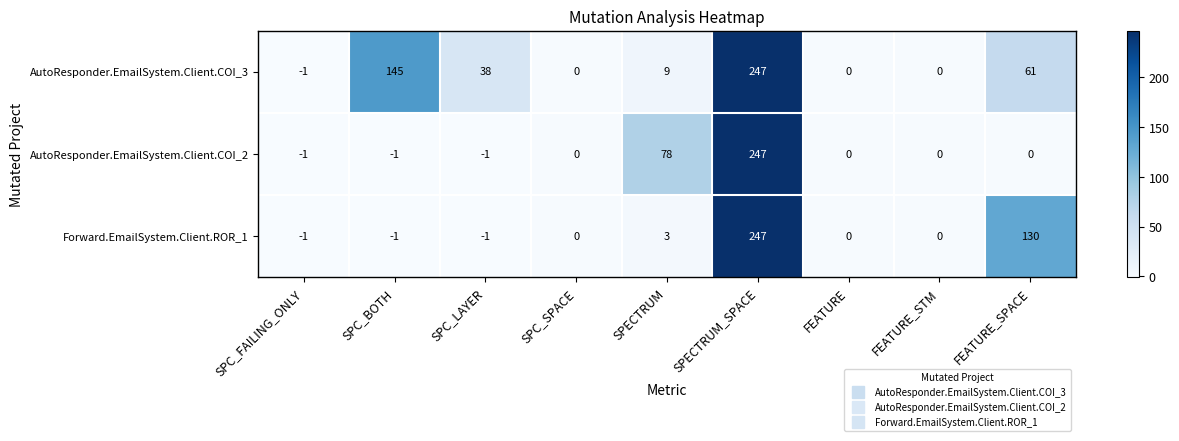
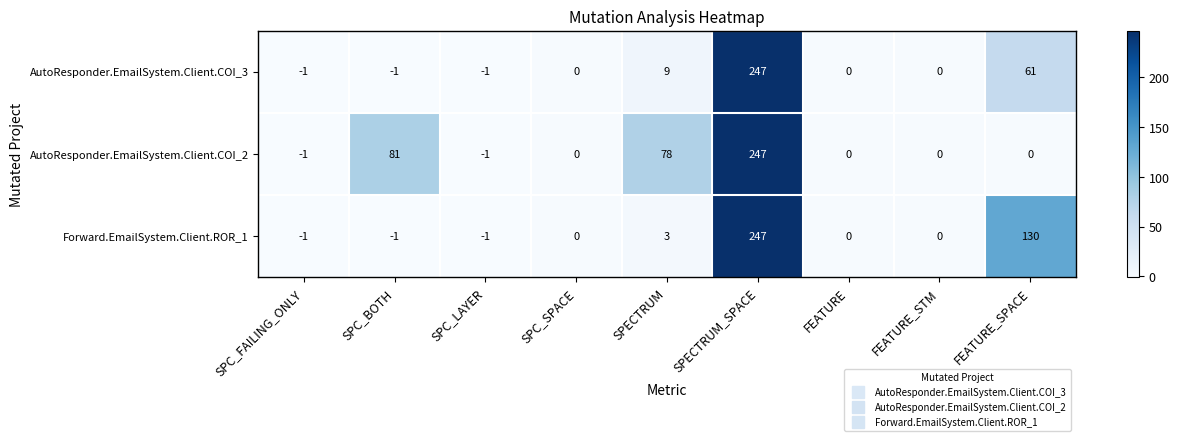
  {
    "AutoResponder.EmailSystem.Client.COI_3": {
      "SPC_FAILING_ONLY": -1,
-     "SPC_BOTH": 145,
-     "SPC_LAYER": 38,
+     "SPC_BOTH": -1,
+     "SPC_LAYER": -1,
      "SPC_SPACE": 0,
      "SPECTRUM": 9,
      "SPECTRUM_SPACE": 247,
      "FEATURE": 0,
      "FEATURE_STM": 0,
      "FEATURE_SPACE": 61
    },
    "AutoResponder.EmailSystem.Client.COI_2": {
      "SPC_FAILING_ONLY": -1,
-     "SPC_BOTH": -1,
+     "SPC_BOTH": 81,
      "SPC_LAYER": -1,
      "SPC_SPACE": 0,
      "SPECTRUM": 78,
      "SPECTRUM_SPACE": 247,
      "FEATURE": 0,
      "FEATURE_STM": 0,
      "FEATURE_SPACE": 0
    },
    "Forward.EmailSystem.Client.ROR_1": {
      "SPC_FAILING_ONLY": -1,
      "SPC_BOTH": -1,
      "SPC_LAYER": -1,
      "SPC_SPACE": 0,
      "SPECTRUM": 3,
      "SPECTRUM_SPACE": 247,
      "FEATURE": 0,
      "FEATURE_STM": 0,
      "FEATURE_SPACE": 130
    }
  }
